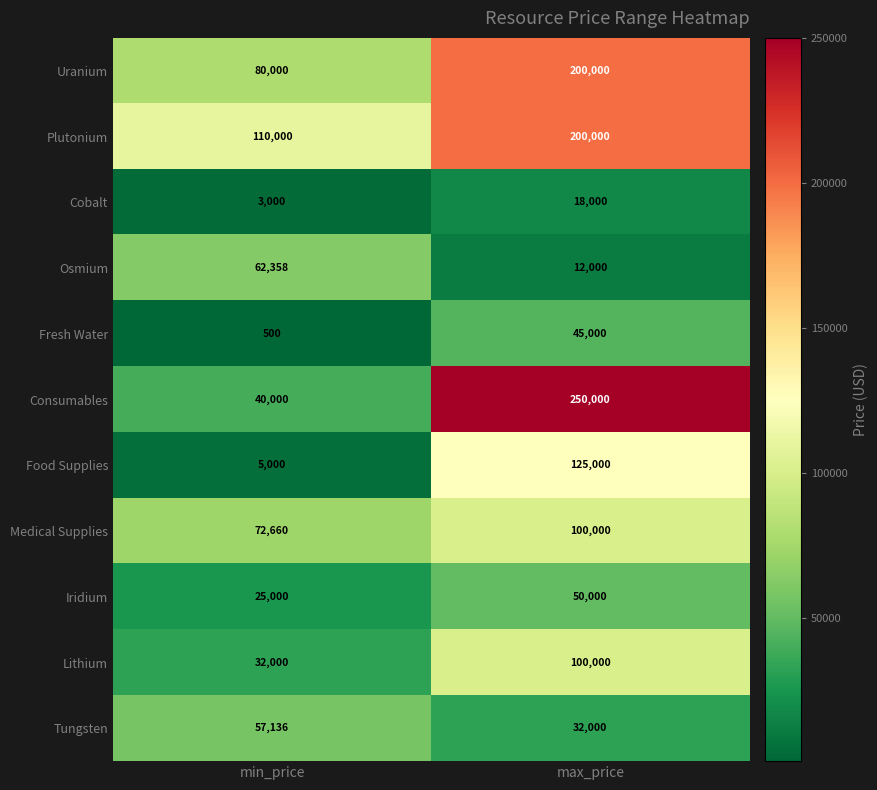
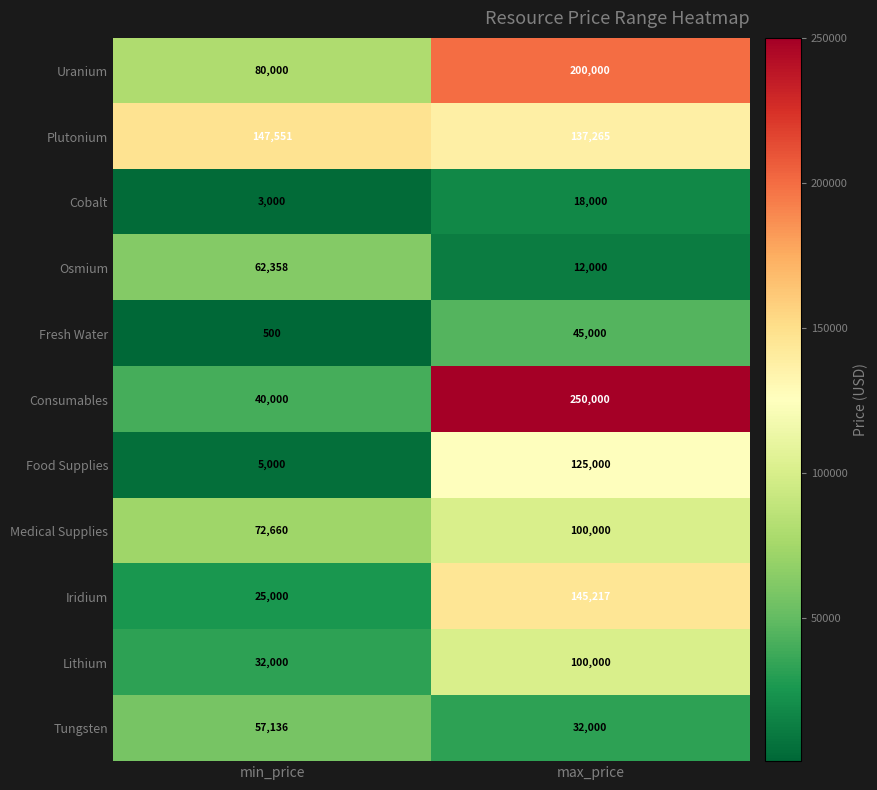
  {
    "Uranium": {
      "min_price": "80,000",
      "max_price": "200,000"
    },
    "Plutonium": {
-     "min_price": "110,000",
-     "max_price": "200,000"
+     "min_price": "147,551",
+     "max_price": "137,265"
    },
    "Cobalt": {
      "min_price": "3,000",
      "max_price": "18,000"
    },
    "Osmium": {
      "min_price": "62,358",
      "max_price": "12,000"
    },
    "Fresh Water": {
      "min_price": "500",
      "max_price": "45,000"
    },
    "Consumables": {
      "min_price": "40,000",
      "max_price": "250,000"
    },
    "Food Supplies": {
      "min_price": "5,000",
      "max_price": "125,000"
    },
    "Medical Supplies": {
      "min_price": "72,660",
      "max_price": "100,000"
    },
    "Iridium": {
      "min_price": "25,000",
-     "max_price": "50,000"
+     "max_price": "145,217"
    },
    "Lithium": {
      "min_price": "32,000",
      "max_price": "100,000"
    },
    "Tungsten": {
      "min_price": "57,136",
      "max_price": "32,000"
    }
  }
